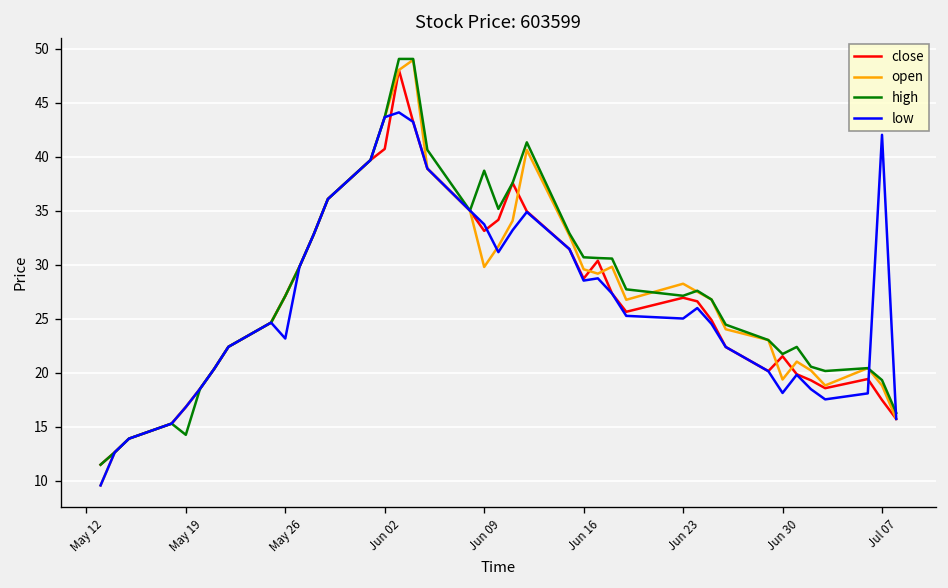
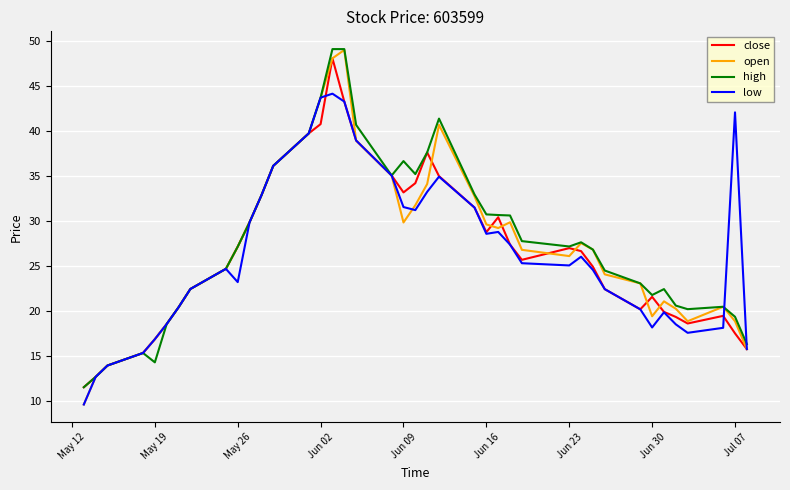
  {
    "close": {
      "Jun 02": 41,
      "Jun 09": 33,
      "Jul 07": 17
    },
    "open": {
      "Jun 09": 30,
      "Jun 16": 30,
-     "Jun 23": 28,
+     "Jun 23": 26,
      "Jun 30": 19,
      "Jul 07": 19
    },
    "high": {
      "May 19": 14,
-     "Jun 09": 39,
+     "Jun 09": 37,
      "Jun 16": 31,
      "Jul 07": 19
    },
    "low": {
      "May 26": 23,
-     "Jun 09": 34,
+     "Jun 09": 32,
      "Jun 23": 25,
      "Jun 30": 18,
      "Jul 07": 42
    }
  }
